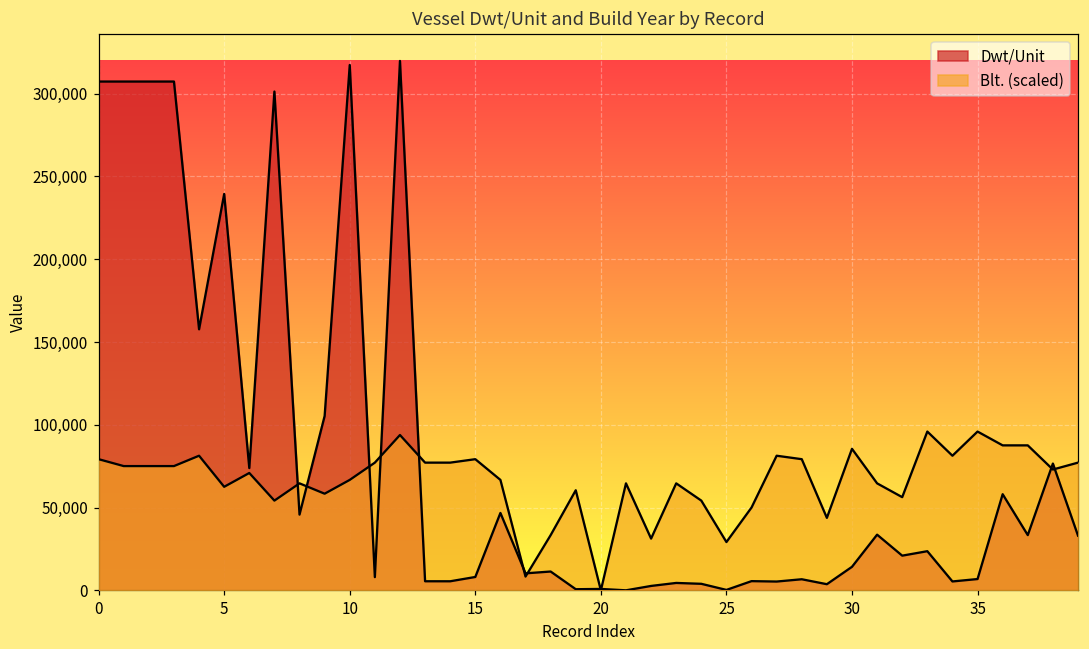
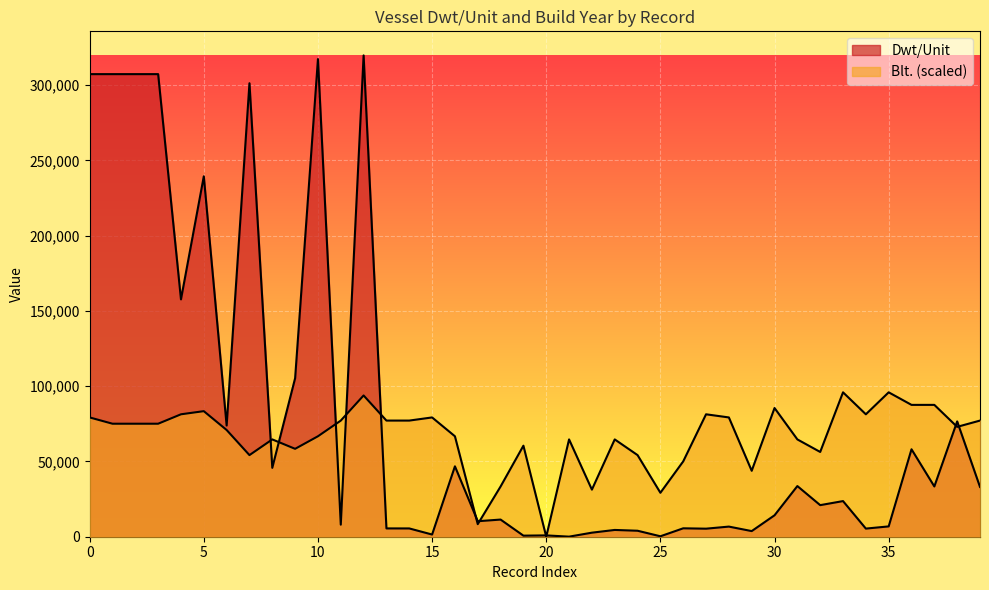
  {
    "Dwt/Unit": {
      "0": "307,000",
      "5": "239,000",
      "10": "317,000",
-     "15": "8,000",
+     "15": "1,000",
      "25": "0",
      "30": "14,000",
      "35": "7,000"
    },
    "Blt. (scaled)": {
      "0": "79,000",
-     "5": "63,000",
+     "5": "83,000",
      "10": "67,000",
      "15": "79,000",
      "25": "29,000",
      "30": "85,000",
      "35": "96,000"
    }
  }
